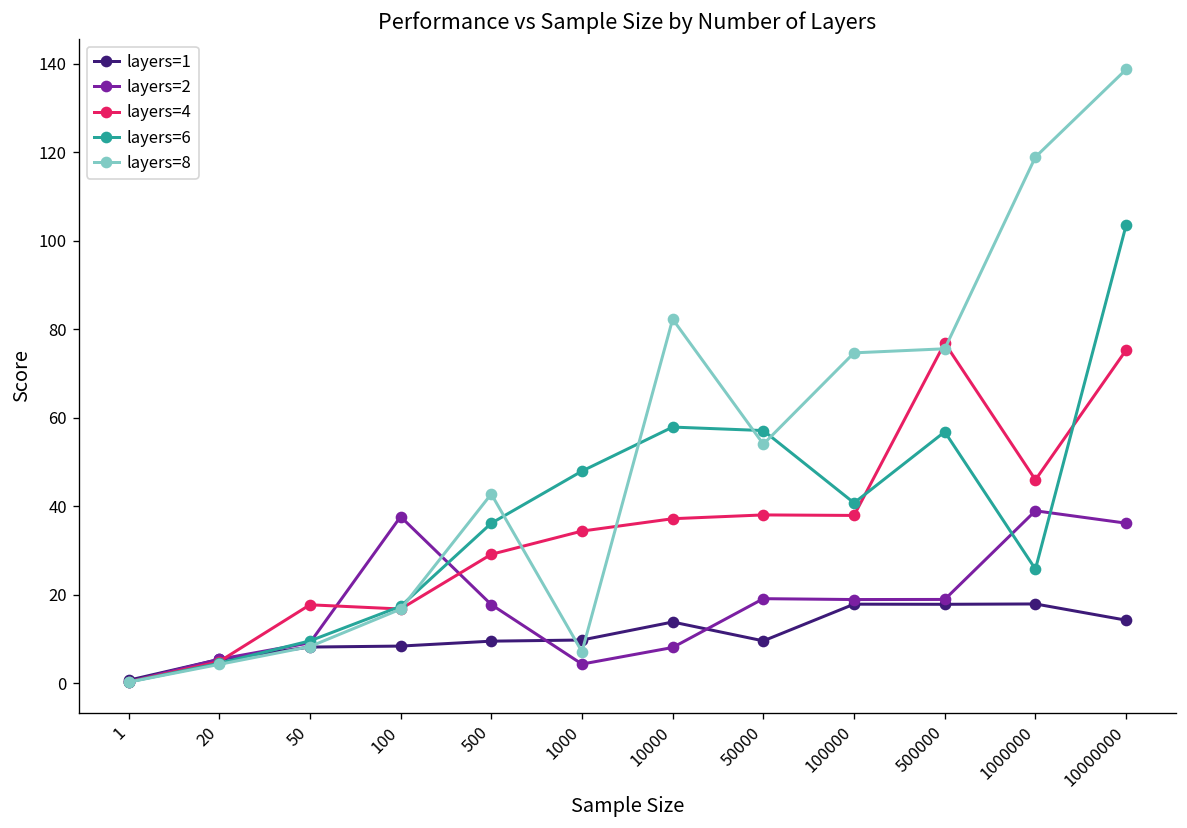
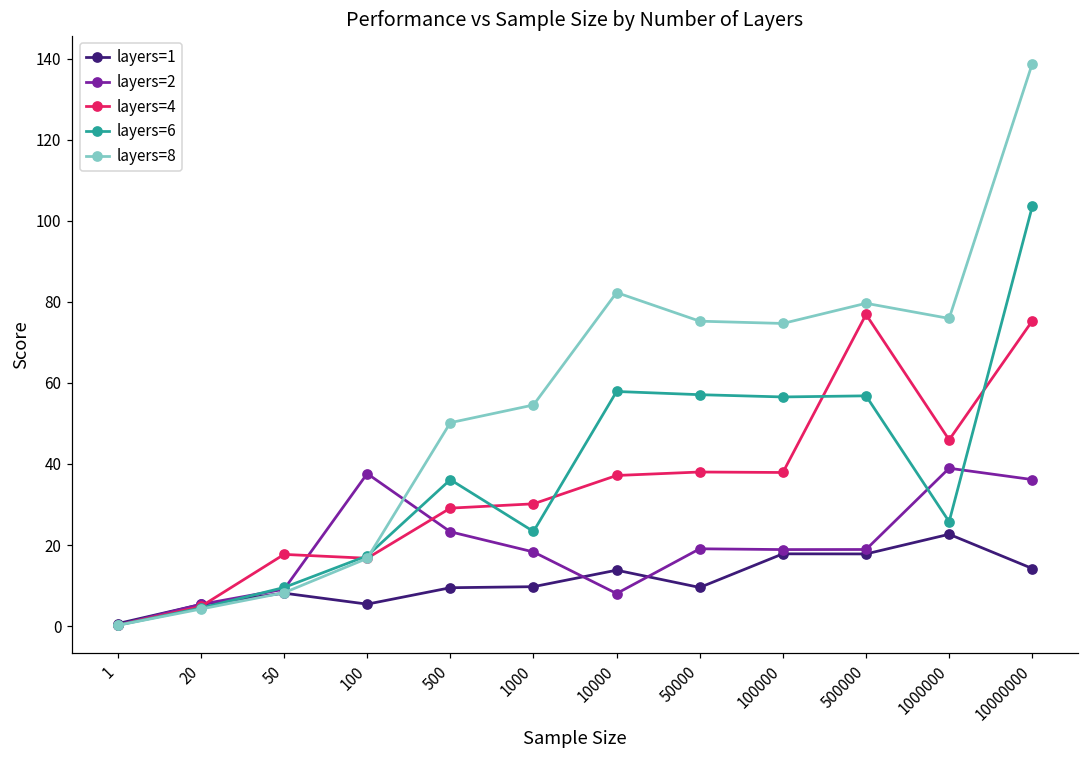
  {
    "layers=1": {
-     "100": 8,
+     "100": 5,
      "500": 9,
      "1000": 10,
      "10000": 14,
      "50000": 10,
      "100000": 18,
      "500000": 18,
-     "1000000": 18,
+     "1000000": 23,
      "10000000": 14
    },
    "layers=2": {
      "100": 38,
-     "500": 18,
-     "1000": 4,
+     "500": 23,
+     "1000": 18,
      "10000": 8,
      "50000": 19,
      "100000": 19,
      "500000": 19,
      "1000000": 39,
      "10000000": 36
    },
    "layers=4": {
      "50": 18,
      "500": 29,
-     "1000": 34,
+     "1000": 30,
      "10000": 37,
      "50000": 38,
      "100000": 38,
      "500000": 77,
      "1000000": 46,
      "10000000": 75
    },
    "layers=6": {
      "500": 36,
-     "1000": 48,
+     "1000": 23,
      "10000": 58,
      "50000": 57,
-     "100000": 41,
+     "100000": 57,
      "500000": 57,
      "1000000": 26,
      "10000000": 104
    },
    "layers=8": {
-     "500": 43,
-     "1000": 7,
+     "500": 50,
+     "1000": 55,
      "10000": 82,
-     "50000": 54,
+     "50000": 75,
      "100000": 75,
-     "500000": 76,
-     "1000000": 119,
+     "500000": 80,
+     "1000000": 76,
      "10000000": 139
    }
  }
